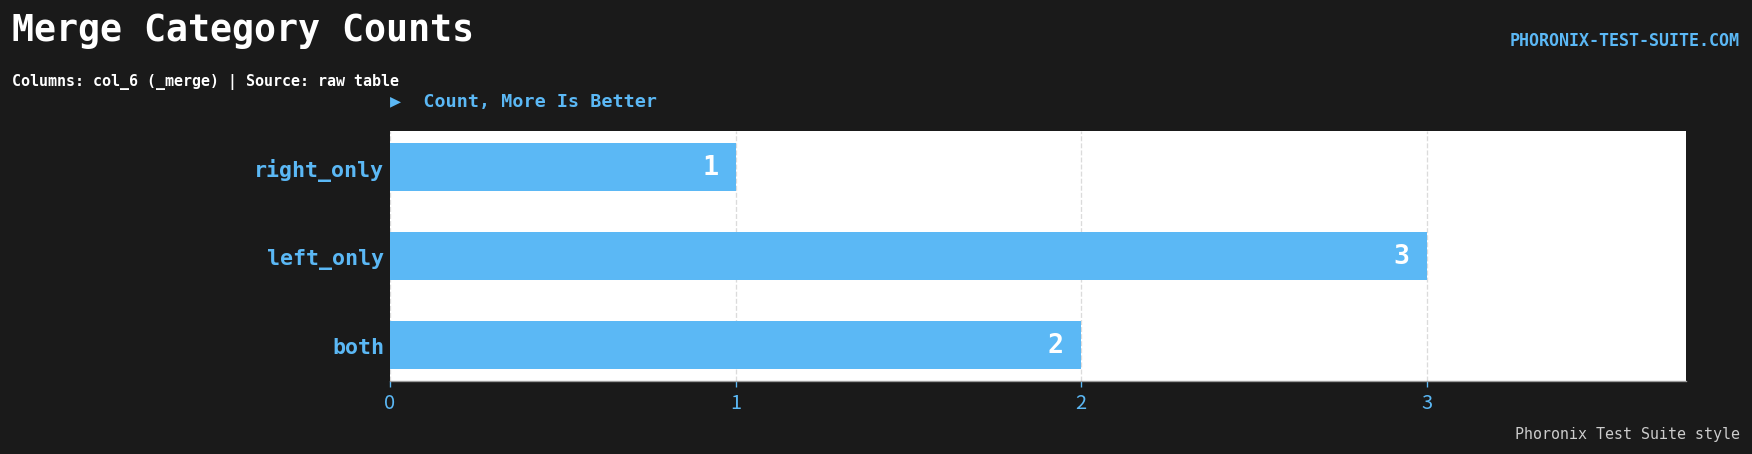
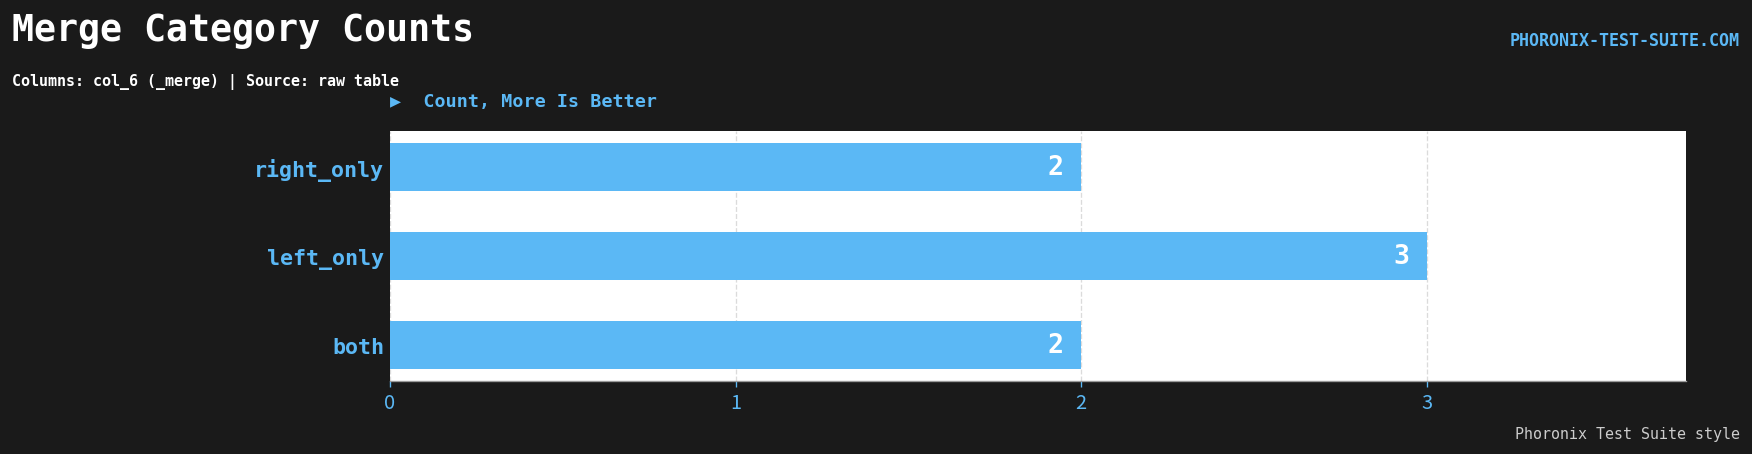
  {
-   "right_only": 1,
+   "right_only": 2,
    "left_only": 3,
    "both": 2
  }
